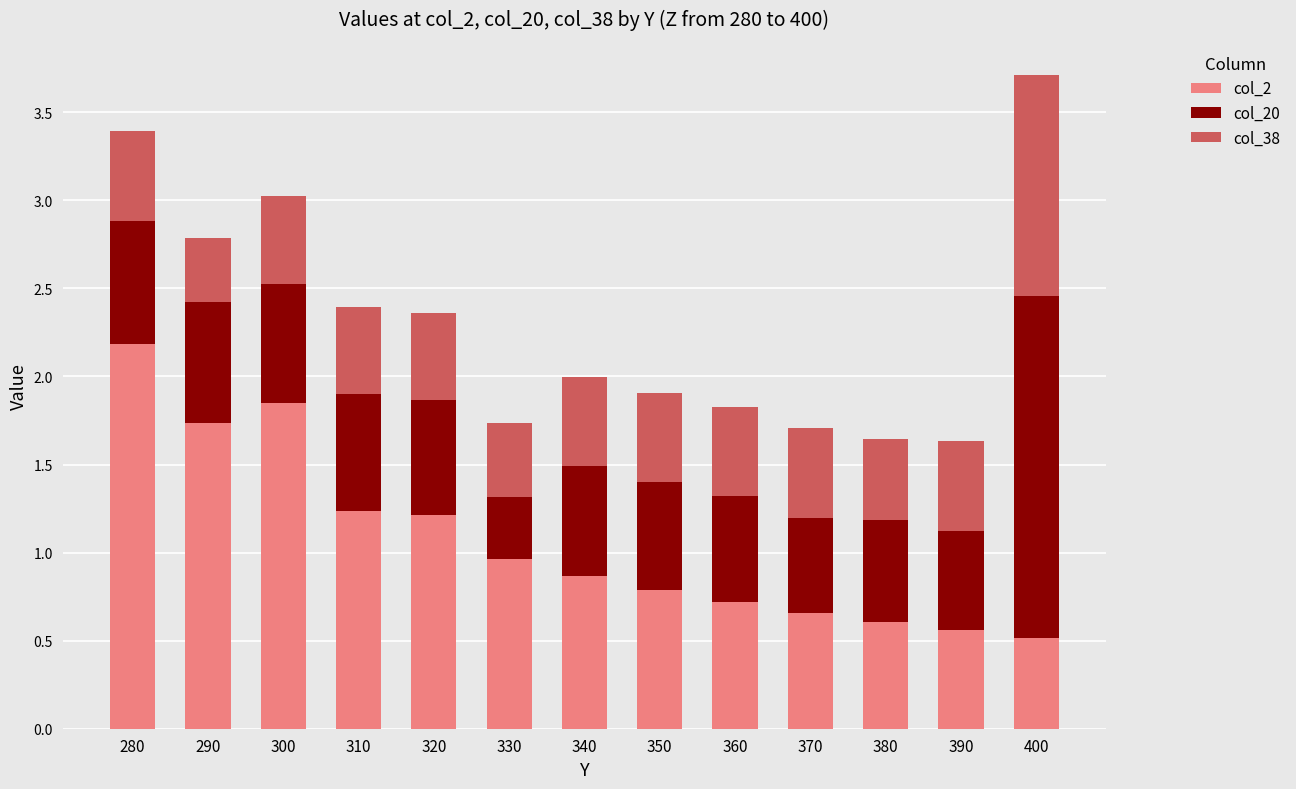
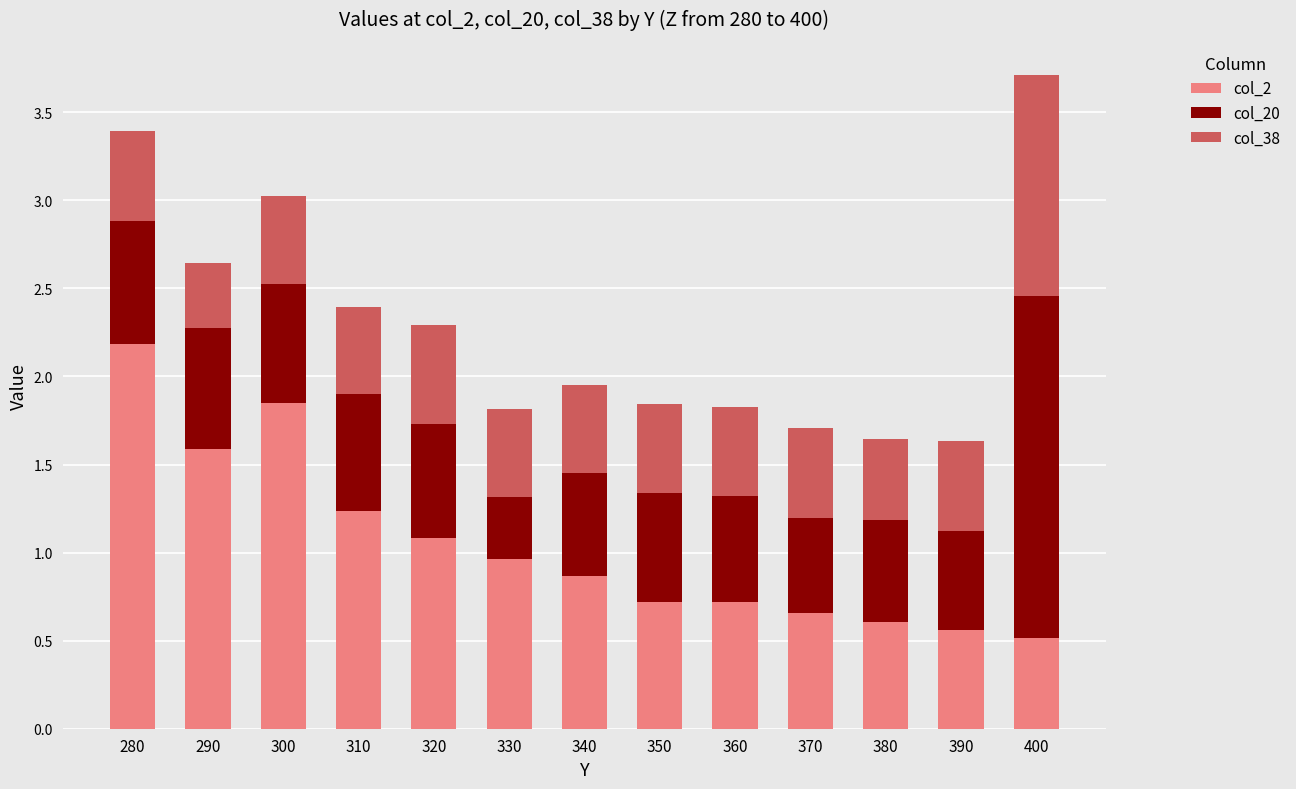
  {
    "col_2": {
      "280": 2.18,
-     "290": 1.73,
+     "290": 1.59,
      "300": 1.85,
      "310": 1.24,
-     "320": 1.22,
+     "320": 1.08,
      "330": 0.96,
      "340": 0.87,
-     "350": 0.79,
+     "350": 0.72,
      "360": 0.72,
      "370": 0.66,
      "380": 0.61,
      "390": 0.56,
      "400": 0.52
    },
    "col_20": {
      "280": 0.70,
      "290": 0.69,
      "300": 0.67,
      "310": 0.66,
      "320": 0.65,
      "330": 0.35,
-     "340": 0.63,
+     "340": 0.58,
      "350": 0.62,
      "360": 0.60,
      "370": 0.54,
      "380": 0.58,
      "390": 0.57,
      "400": 1.94
    },
    "col_38": {
      "280": 0.51,
      "290": 0.37,
      "300": 0.50,
      "310": 0.50,
-     "320": 0.50,
-     "330": 0.42,
+     "320": 0.56,
+     "330": 0.50,
      "340": 0.50,
      "350": 0.51,
      "360": 0.51,
      "370": 0.51,
      "380": 0.46,
      "390": 0.51,
      "400": 1.26
    }
  }
